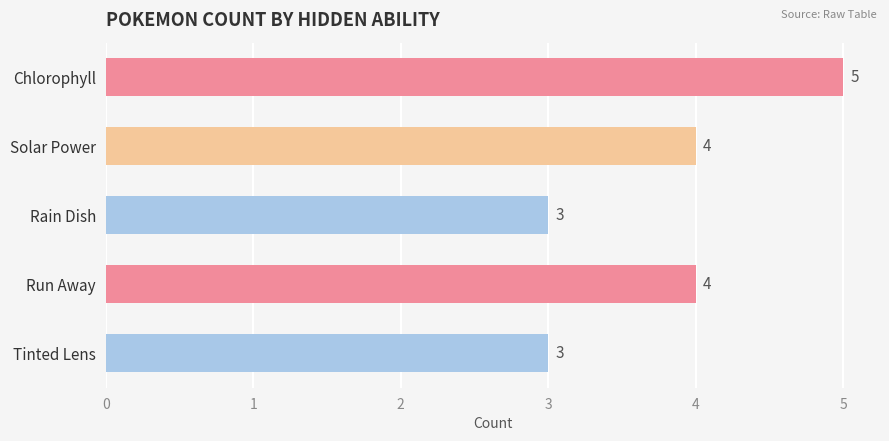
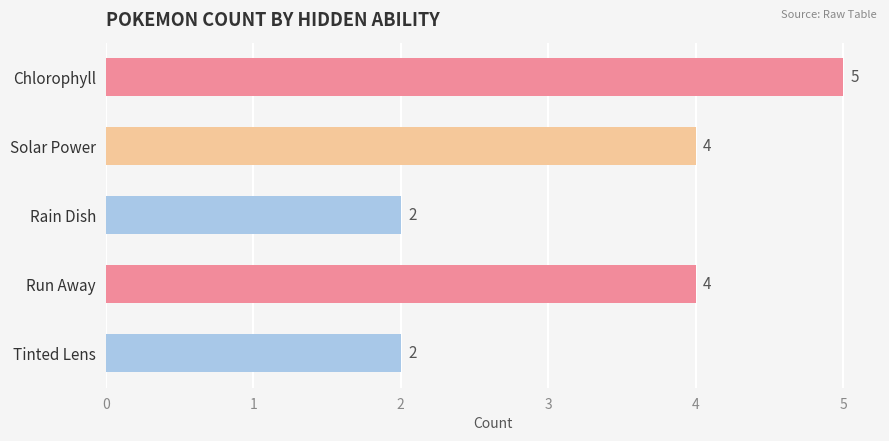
  {
    "Chlorophyll": 5,
    "Solar Power": 4,
-   "Rain Dish": 3,
+   "Rain Dish": 2,
    "Run Away": 4,
-   "Tinted Lens": 3
+   "Tinted Lens": 2
  }
